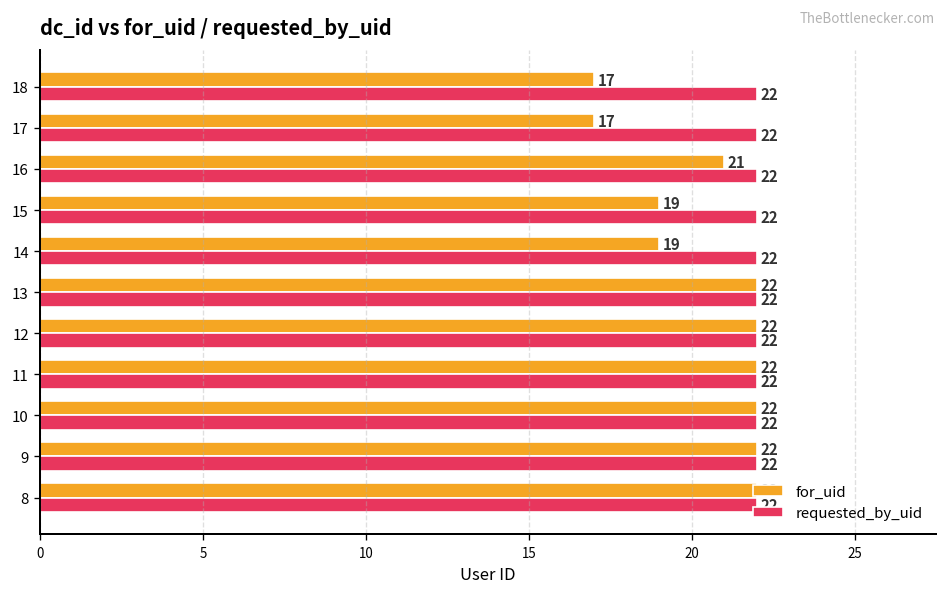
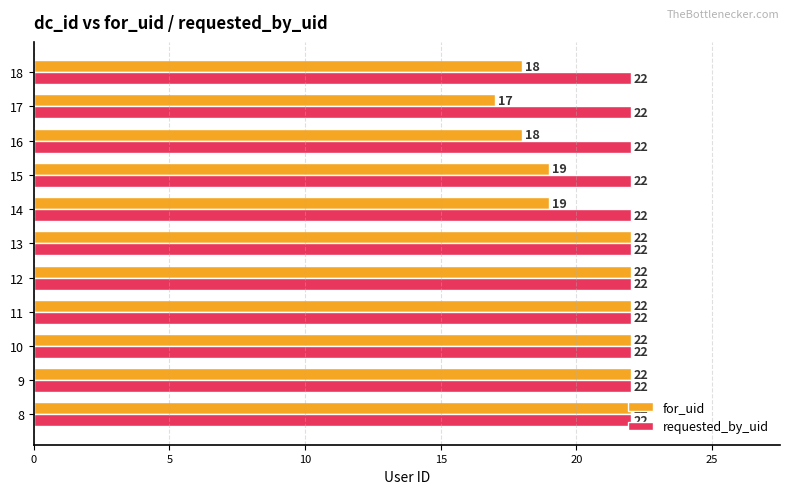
  {
    "for_uid": {
-     "18": 17,
+     "18": 18,
      "17": 17,
-     "16": 21,
+     "16": 18,
      "15": 19,
      "14": 19,
      "13": 22,
      "12": 22,
      "11": 22,
      "10": 22,
      "9": 22,
      "8": 22
    },
    "requested_by_uid": {
      "18": 22,
      "17": 22,
      "16": 22,
      "15": 22,
      "14": 22,
      "13": 22,
      "12": 22,
      "11": 22,
      "10": 22,
      "9": 22,
      "8": 22
    }
  }
